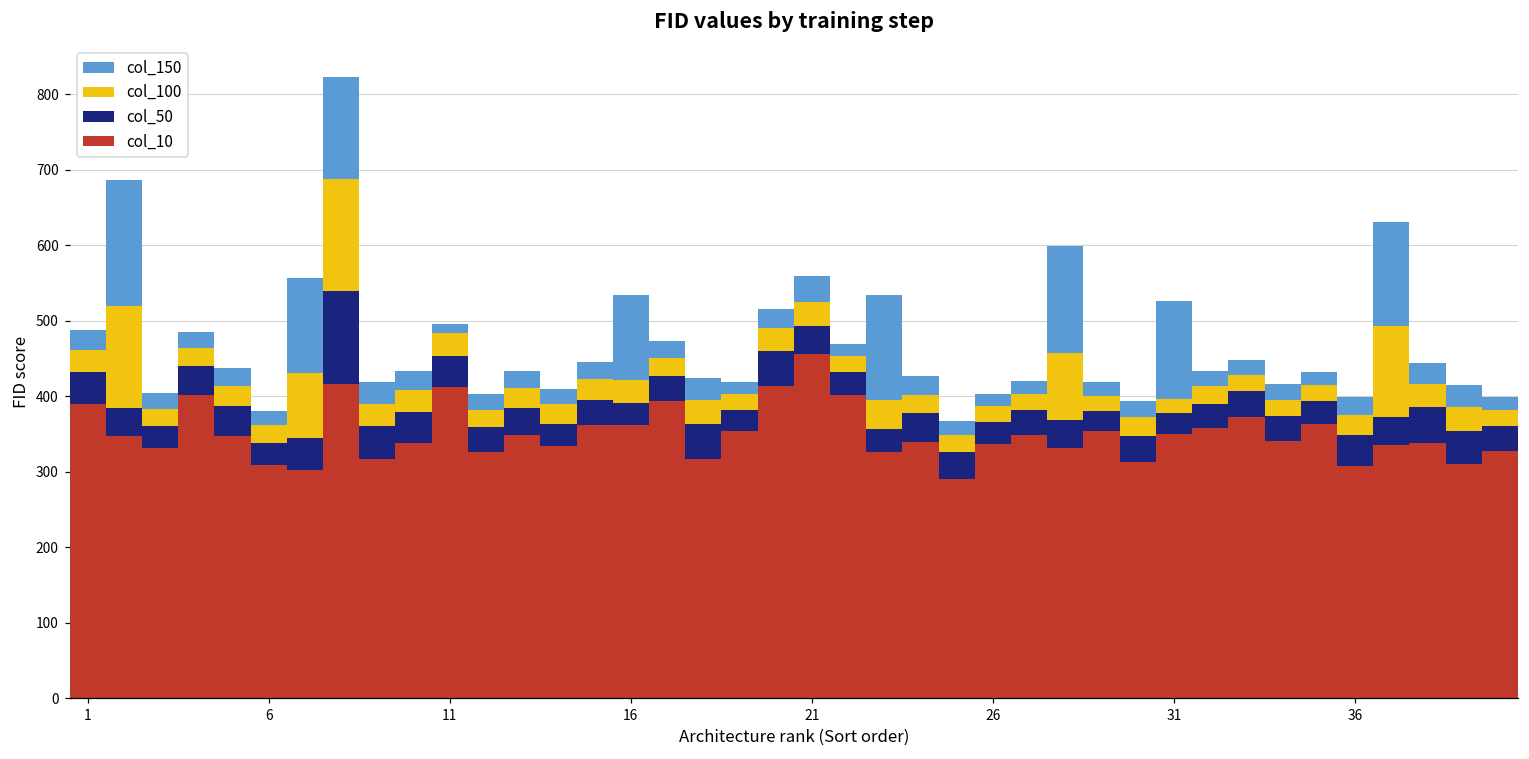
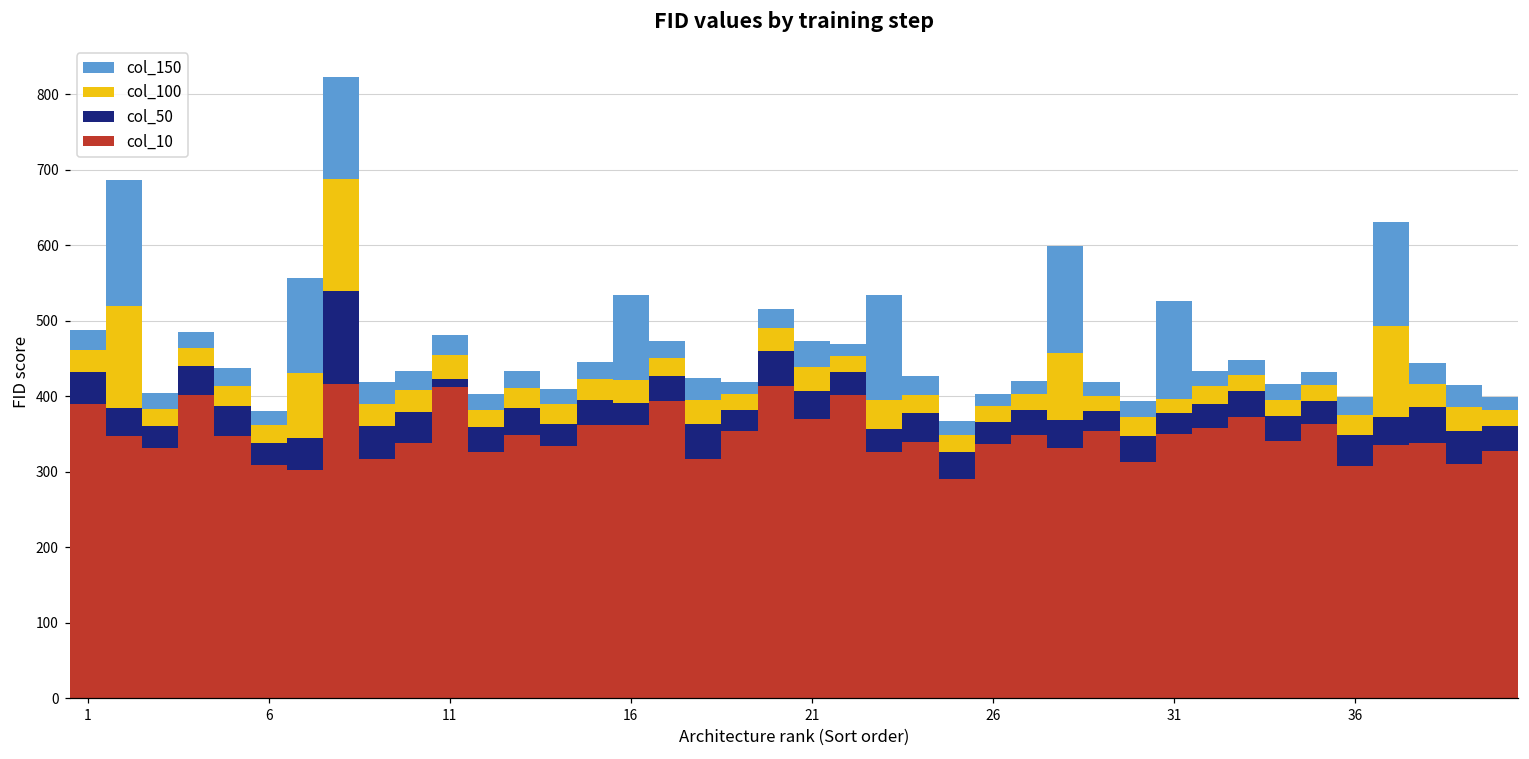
  {
    "col_10": {
      "1": 390,
      "6": 310,
      "11": 410,
      "16": 360,
-     "21": 460,
+     "21": 370,
      "26": 340,
      "31": 350,
      "36": 310
    },
    "col_50": {
      "1": 40,
      "6": 30,
-     "11": 40,
+     "11": 10,
      "16": 30,
      "21": 40,
      "26": 30,
      "31": 30,
      "36": 40
    },
    "col_100": {
      "1": 30,
      "6": 20,
      "11": 30,
      "16": 30,
      "21": 30,
      "26": 20,
      "31": 20,
      "36": 30
    },
    "col_150": {
      "1": 30,
      "6": 20,
-     "11": 10,
+     "11": 30,
      "16": 110,
      "21": 30,
      "26": 20,
      "31": 130,
      "36": 20
    }
  }
